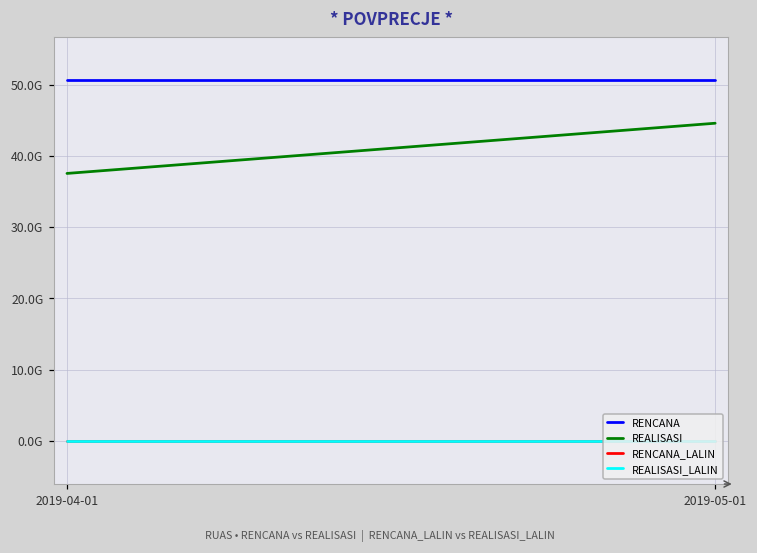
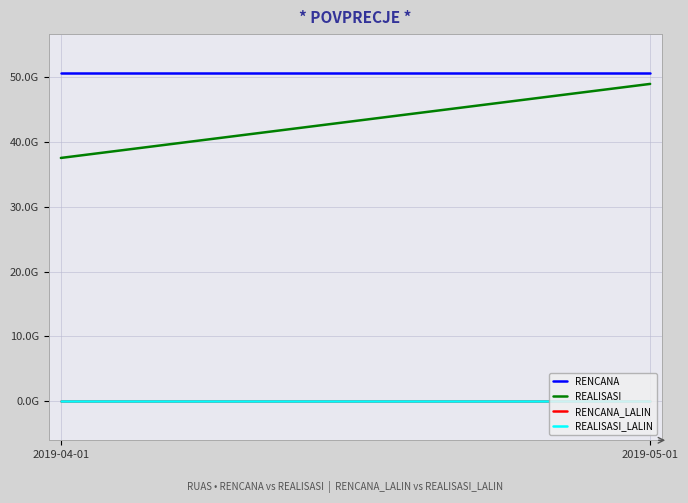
  {
    "RENCANA": {
      "2019-04-01": 51000000000,
      "2019-05-01": 51000000000
    },
    "REALISASI": {
      "2019-04-01": 38000000000,
-     "2019-05-01": 45000000000
+     "2019-05-01": 49000000000
    },
    "REALISASI_LALIN": {
      "2019-04-01": 0
    }
  }
